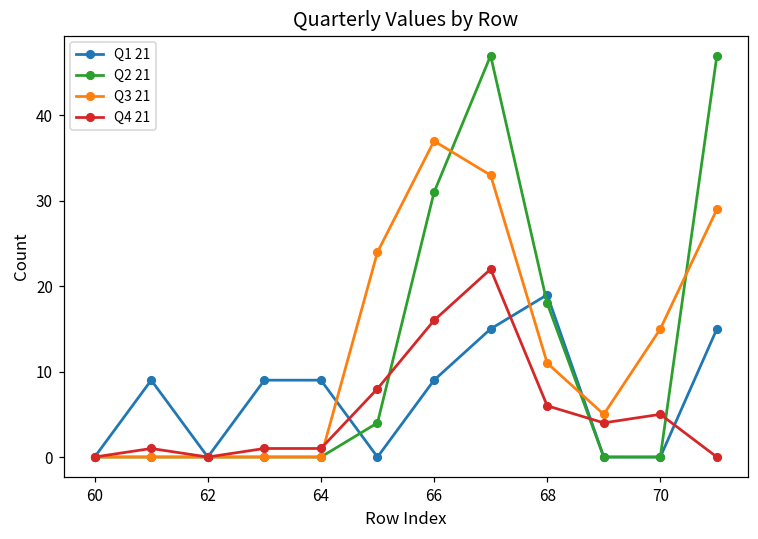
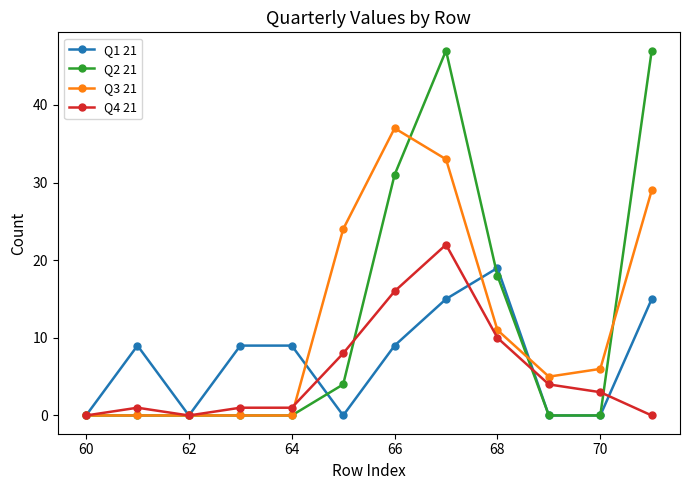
  {
    "Q1 21": {
      "64": 9,
      "66": 9,
      "68": 19
    },
    "Q2 21": {
      "66": 31,
      "68": 18
    },
    "Q3 21": {
      "66": 37,
      "68": 11,
-     "70": 15
+     "70": 6
    },
    "Q4 21": {
      "64": 1,
      "66": 16,
-     "68": 6,
-     "70": 5
+     "68": 10,
+     "70": 3
    }
  }
